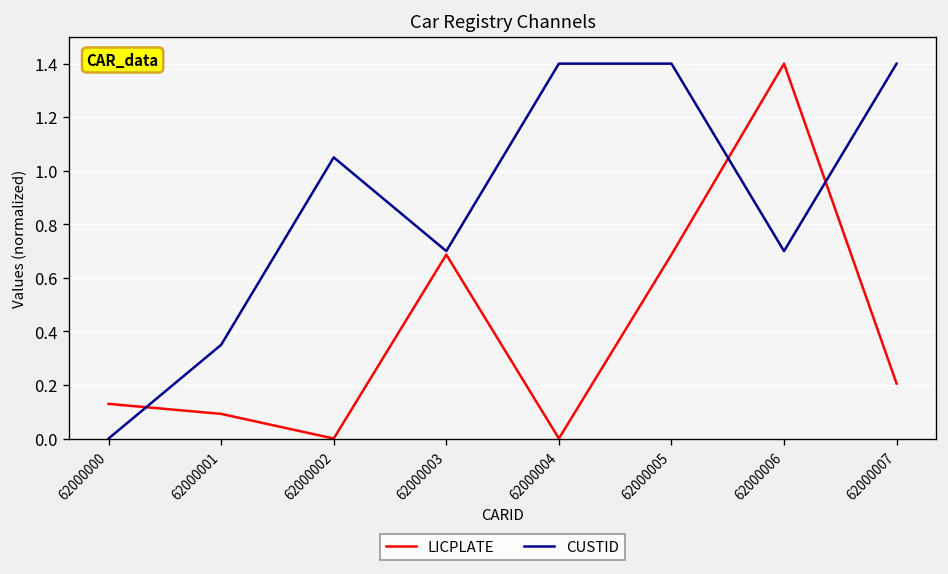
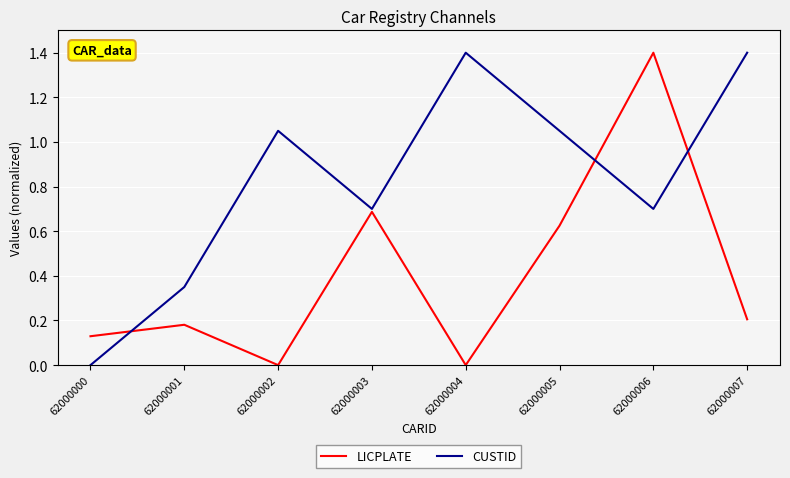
  {
    "LICPLATE": {
      "62000000": 0.13,
-     "62000001": 0.09,
+     "62000001": 0.18,
      "62000002": 0.00,
      "62000003": 0.69,
      "62000004": 0.00,
-     "62000005": 0.69,
+     "62000005": 0.63,
      "62000006": 1.40,
      "62000007": 0.21
    },
    "CUSTID": {
      "62000000": 0.00,
      "62000001": 0.35,
      "62000002": 1.05,
      "62000003": 0.70,
      "62000004": 1.40,
-     "62000005": 1.40,
+     "62000005": 1.05,
      "62000006": 0.70,
      "62000007": 1.40
    }
  }
